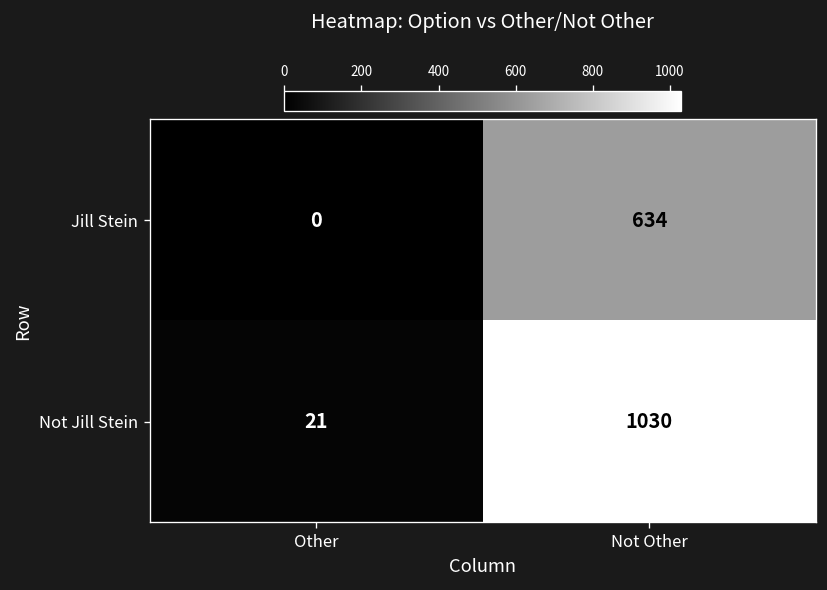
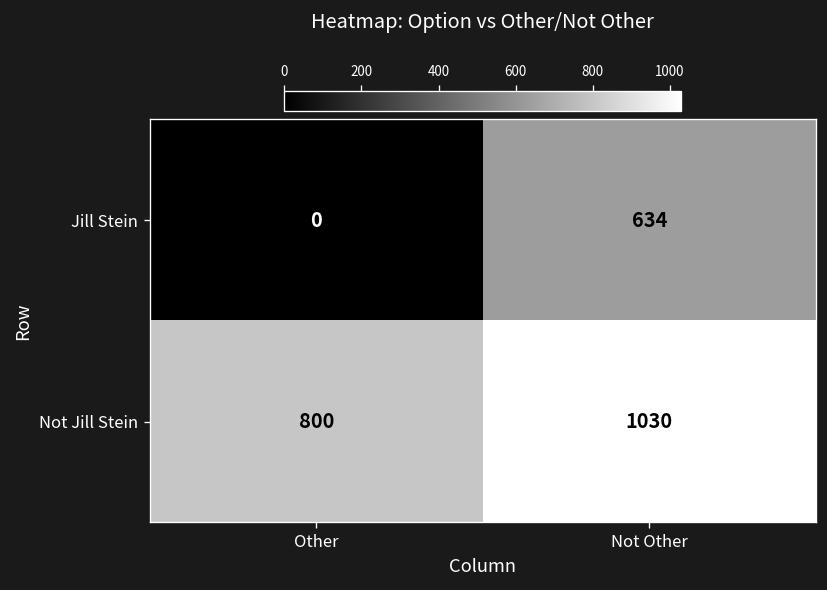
  {
    "Jill Stein": {
      "Other": 0,
      "Not Other": 634
    },
    "Not Jill Stein": {
-     "Other": 21,
+     "Other": 800,
      "Not Other": 1030
    }
  }
